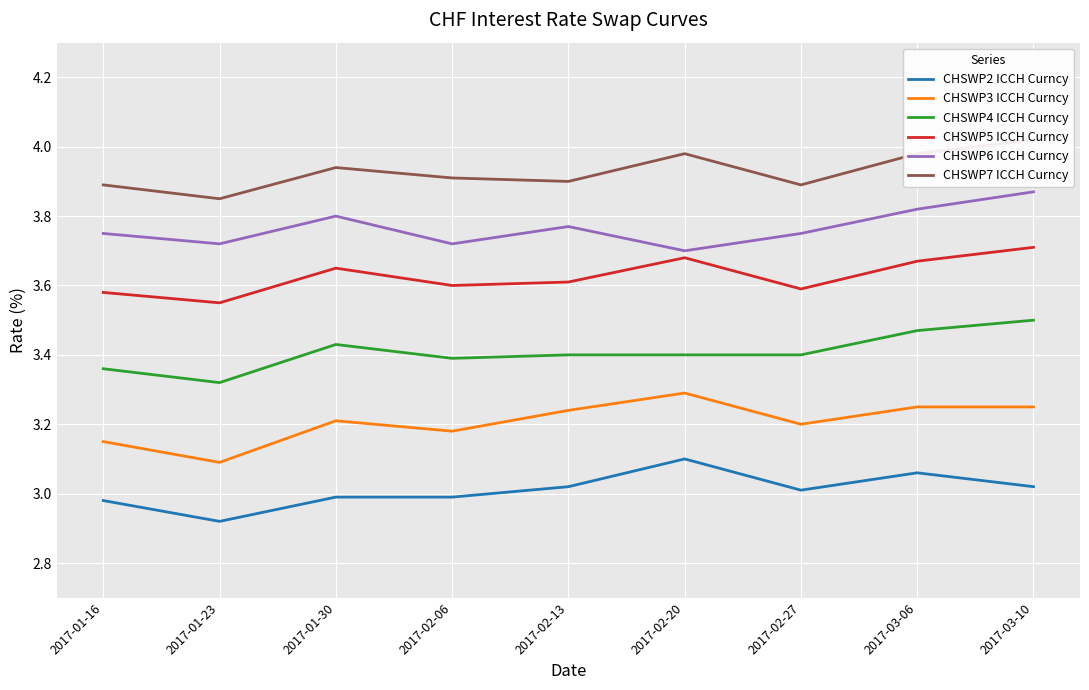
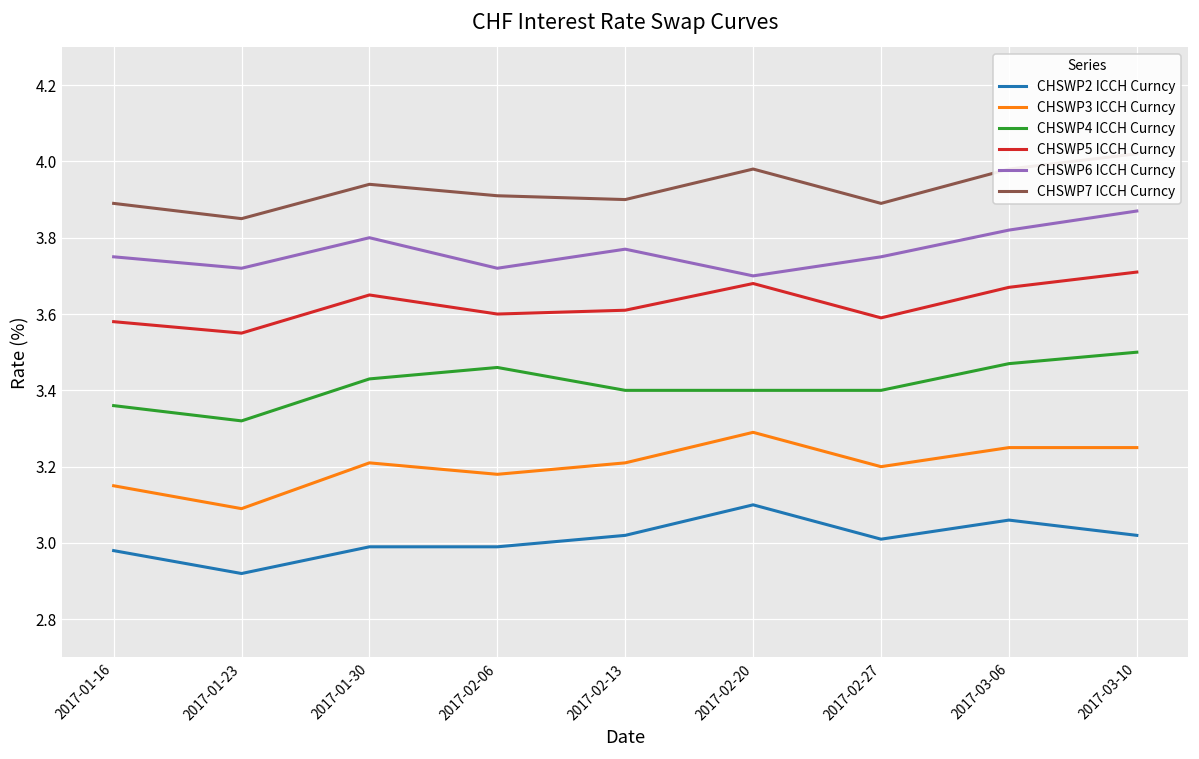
  {
    "CHSWP2 ICCH Curncy": {
      "2017-01-16": 2.98,
      "2017-01-23": 2.92,
      "2017-01-30": 2.99,
      "2017-02-06": 2.99,
      "2017-02-13": 3.02,
      "2017-02-20": 3.10,
      "2017-02-27": 3.01,
      "2017-03-06": 3.06,
      "2017-03-10": 3.02
    },
    "CHSWP3 ICCH Curncy": {
      "2017-01-16": 3.15,
      "2017-01-23": 3.09,
      "2017-01-30": 3.21,
      "2017-02-06": 3.18,
-     "2017-02-13": 3.24,
+     "2017-02-13": 3.21,
      "2017-02-20": 3.29,
      "2017-02-27": 3.20,
      "2017-03-06": 3.25,
      "2017-03-10": 3.25
    },
    "CHSWP4 ICCH Curncy": {
      "2017-01-16": 3.36,
      "2017-01-23": 3.32,
      "2017-01-30": 3.43,
-     "2017-02-06": 3.39,
+     "2017-02-06": 3.46,
      "2017-02-13": 3.40,
      "2017-02-20": 3.40,
      "2017-02-27": 3.40,
      "2017-03-06": 3.47,
      "2017-03-10": 3.50
    },
    "CHSWP5 ICCH Curncy": {
      "2017-01-16": 3.58,
      "2017-01-23": 3.55,
      "2017-01-30": 3.65,
      "2017-02-06": 3.60,
      "2017-02-13": 3.61,
      "2017-02-20": 3.68,
      "2017-02-27": 3.59,
      "2017-03-06": 3.67,
      "2017-03-10": 3.71
    },
    "CHSWP6 ICCH Curncy": {
      "2017-01-16": 3.75,
      "2017-01-23": 3.72,
      "2017-01-30": 3.80,
      "2017-02-06": 3.72,
      "2017-02-13": 3.77,
      "2017-02-20": 3.70,
      "2017-02-27": 3.75,
      "2017-03-06": 3.82,
      "2017-03-10": 3.87
    },
    "CHSWP7 ICCH Curncy": {
      "2017-01-16": 3.89,
      "2017-01-23": 3.85,
      "2017-01-30": 3.94,
      "2017-02-06": 3.91,
      "2017-02-13": 3.90,
      "2017-02-20": 3.98,
      "2017-02-27": 3.89
    }
  }
